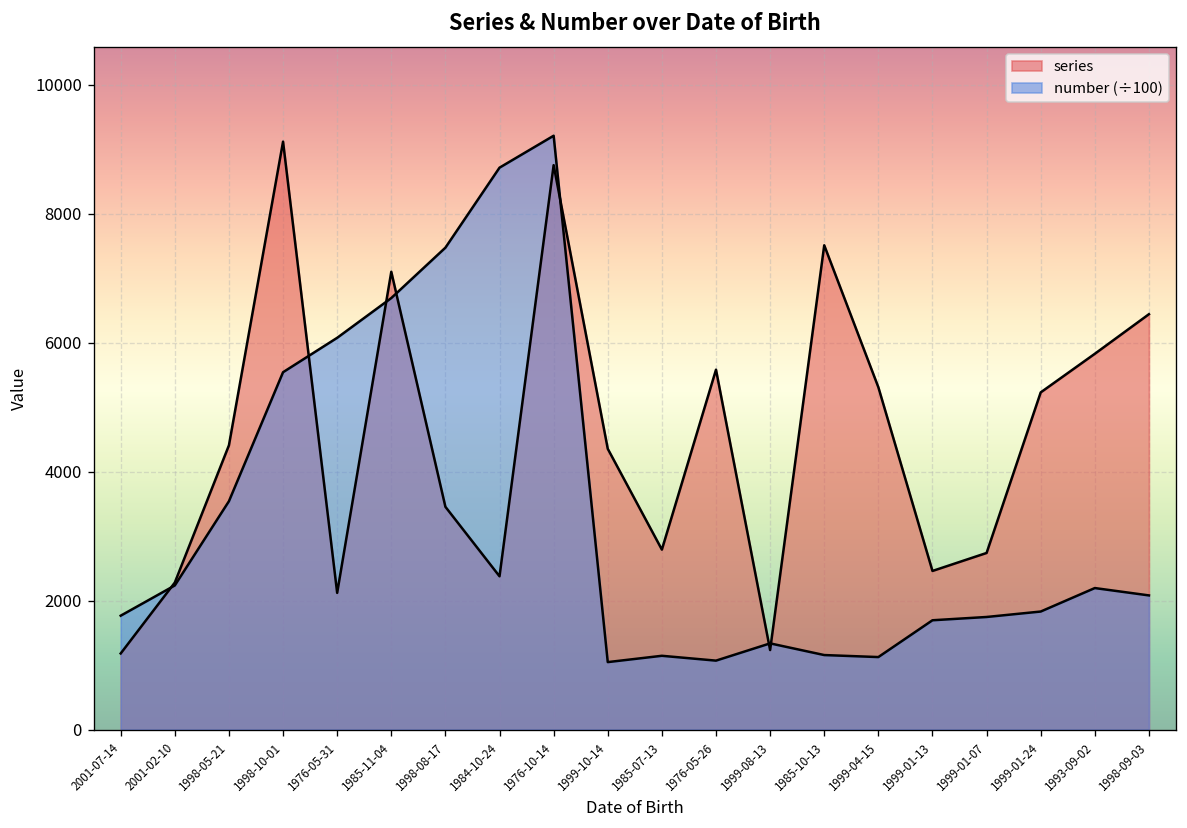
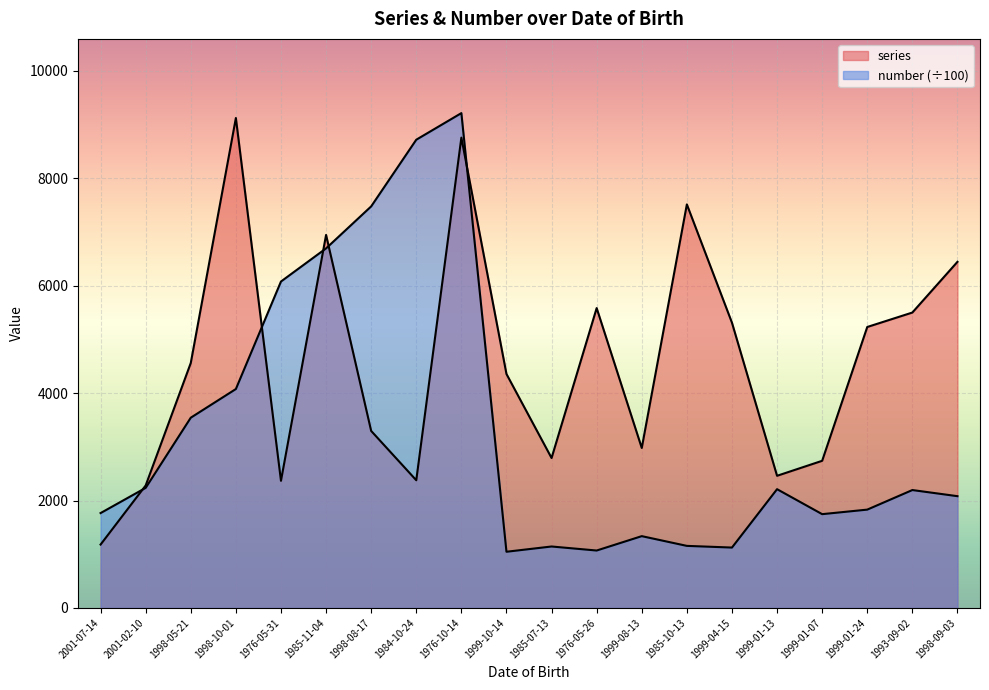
  {
    "series": {
      "2001-07-14": 1200,
-     "1998-05-21": 4400,
+     "1998-05-21": 4600,
      "1998-10-01": 9100,
-     "1976-05-31": 2100,
-     "1985-11-04": 7100,
-     "1998-08-17": 3500,
+     "1976-05-31": 2400,
+     "1985-11-04": 6900,
+     "1998-08-17": 3300,
      "1984-10-24": 2400,
      "1976-10-14": 8800,
      "1999-10-14": 4400,
      "1985-07-13": 2800,
      "1976-05-26": 5600,
-     "1999-08-13": 1200,
+     "1999-08-13": 3000,
      "1985-10-13": 7500,
      "1999-04-15": 5300,
      "1999-01-13": 2500,
      "1999-01-07": 2700,
      "1999-01-24": 5200,
-     "1993-09-02": 5800,
+     "1993-09-02": 5500,
      "1998-09-03": 6400
    },
    "number (÷100)": {
      "2001-07-14": 1800,
      "1998-05-21": 3500,
-     "1998-10-01": 5500,
+     "1998-10-01": 4100,
      "1976-05-31": 6100,
      "1985-11-04": 6700,
      "1998-08-17": 7500,
      "1984-10-24": 8700,
      "1976-10-14": 9200,
      "1999-10-14": 1000,
      "1985-07-13": 1100,
      "1976-05-26": 1100,
      "1999-08-13": 1300,
      "1985-10-13": 1200,
      "1999-04-15": 1100,
-     "1999-01-13": 1700,
+     "1999-01-13": 2200,
      "1999-01-07": 1700,
      "1999-01-24": 1800,
      "1993-09-02": 2200,
      "1998-09-03": 2100
    }
  }
